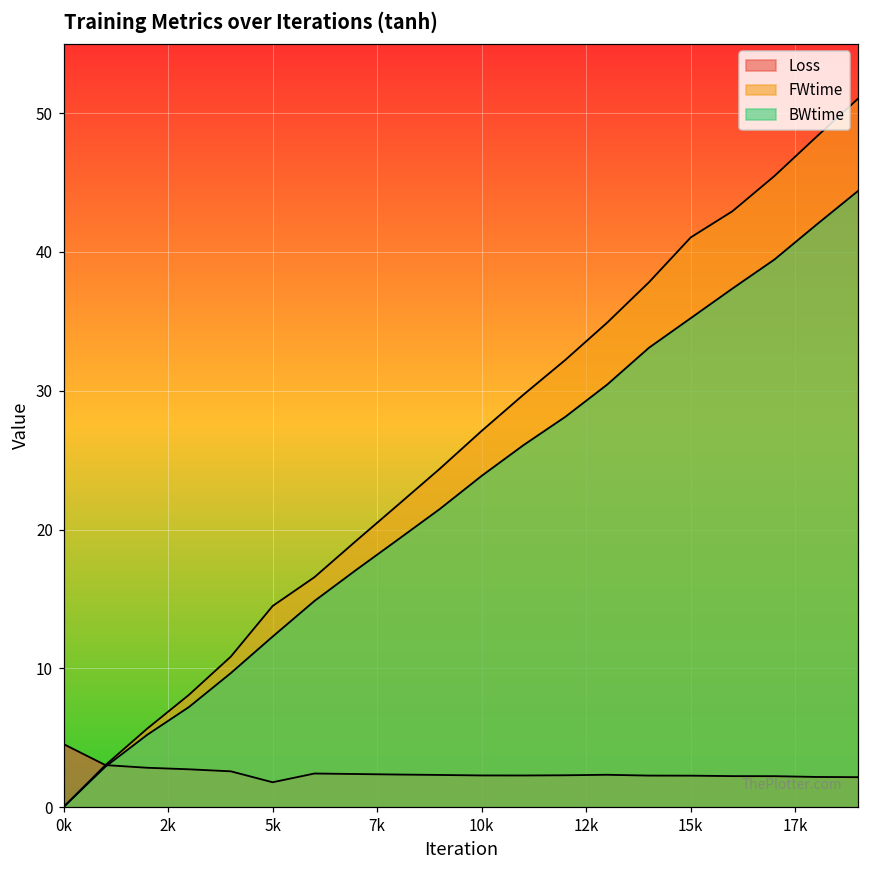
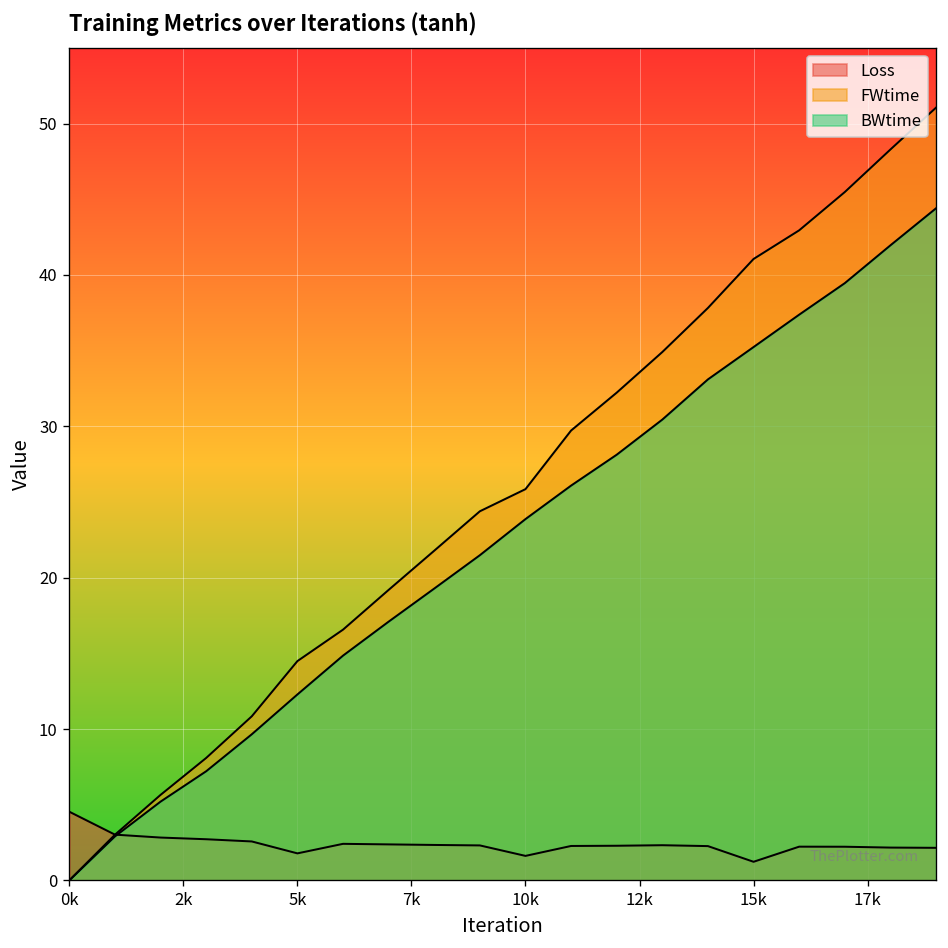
  {
    "Loss": {
      "0k": 4.5,
      "5k": 1.8,
-     "10k": 2.3,
-     "15k": 2.3
+     "10k": 1.6,
+     "15k": 1.2
    },
    "FWtime": {
      "5k": 14.5,
-     "10k": 27.1,
+     "10k": 25.8,
      "15k": 41.1
    },
    "BWtime": {
      "5k": 12.3,
      "10k": 23.9,
      "15k": 35.2
    }
  }
